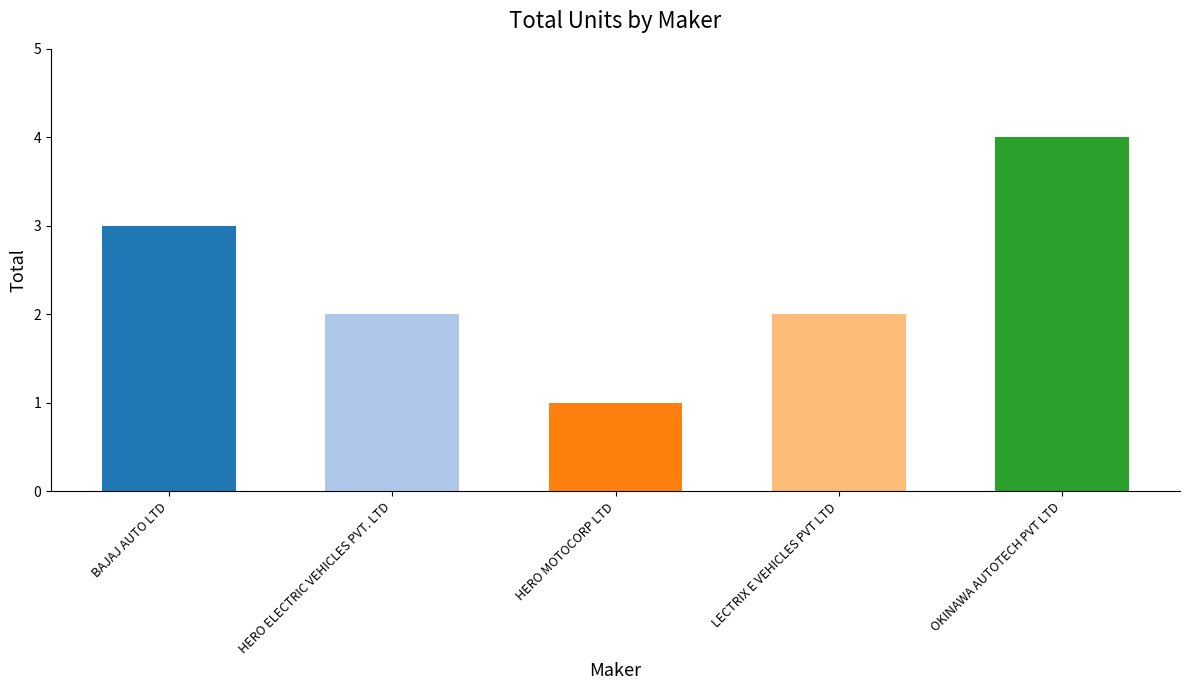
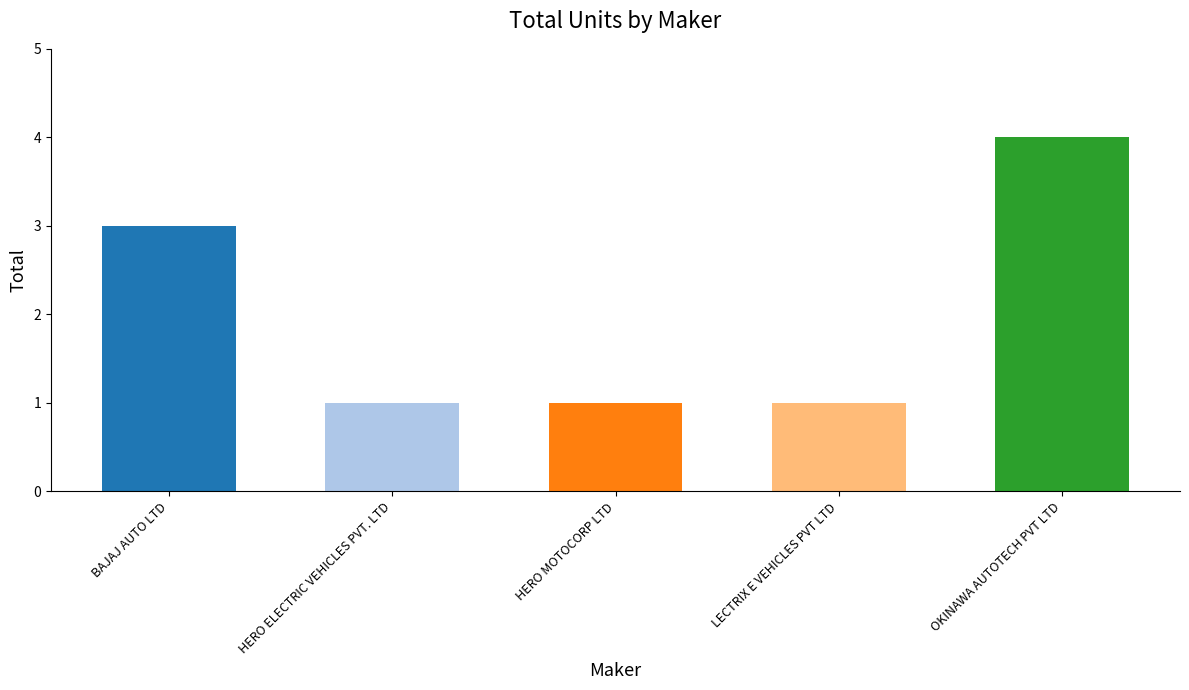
  {
    "BAJAJ AUTO LTD": 3,
-   "HERO ELECTRIC VEHICLES PVT. LTD": 2,
+   "HERO ELECTRIC VEHICLES PVT. LTD": 1,
    "HERO MOTOCORP LTD": 1,
-   "LECTRIX E VEHICLES PVT LTD": 2,
+   "LECTRIX E VEHICLES PVT LTD": 1,
    "OKINAWA AUTOTECH PVT LTD": 4
  }
